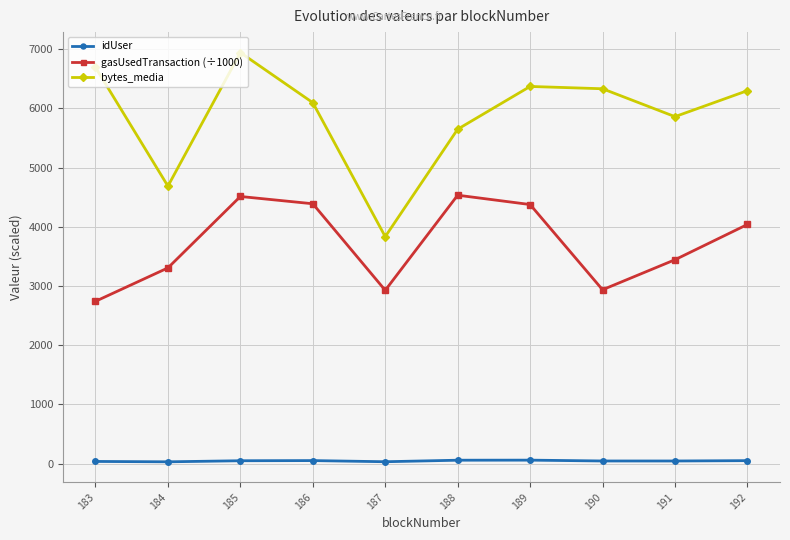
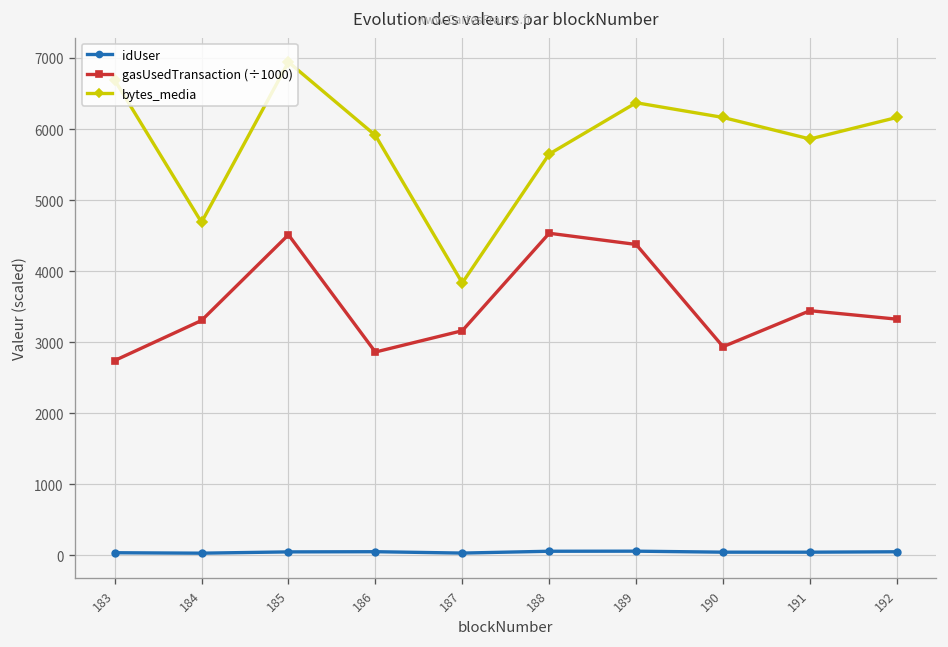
  {
    "idUser": {
      "183": 0,
      "184": 0,
      "185": 0,
      "186": 100,
      "187": 0,
      "188": 100,
      "189": 100,
      "190": 0,
      "191": 0,
      "192": 100
    },
    "gasUsedTransaction (÷1000)": {
      "183": 2700,
      "184": 3300,
      "185": 4500,
-     "186": 4400,
-     "187": 2900,
+     "186": 2900,
+     "187": 3200,
      "188": 4500,
      "189": 4400,
      "190": 2900,
      "191": 3400,
-     "192": 4000
+     "192": 3300
    },
    "bytes_media": {
      "184": 4700,
-     "186": 6100,
+     "186": 5900,
      "187": 3800,
      "188": 5600,
      "189": 6400,
-     "190": 6300,
+     "190": 6200,
      "191": 5900,
-     "192": 6300
+     "192": 6200
    }
  }
